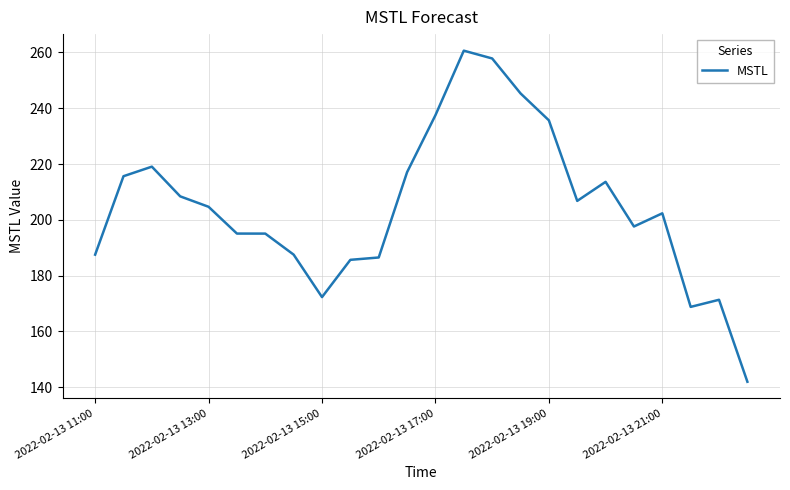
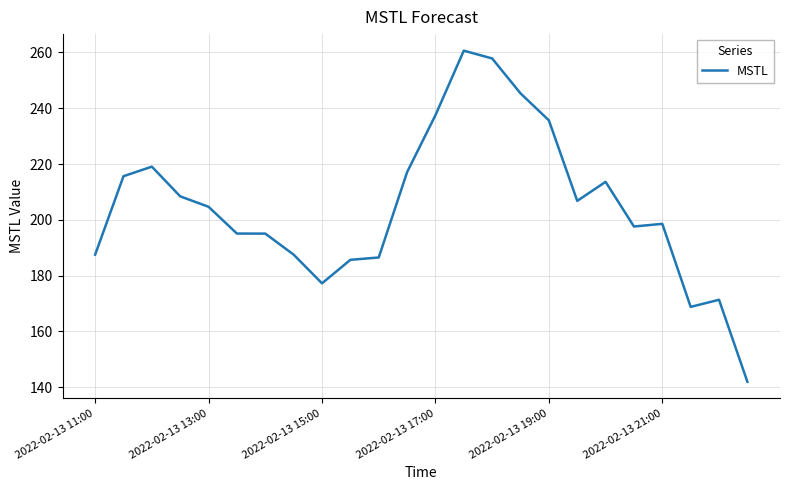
  {
    "2022-02-13 11:00": 187,
    "2022-02-13 13:00": 205,
-   "2022-02-13 15:00": 172,
+   "2022-02-13 15:00": 177,
    "2022-02-13 17:00": 238,
    "2022-02-13 19:00": 236,
-   "2022-02-13 21:00": 202
+   "2022-02-13 21:00": 199
  }
